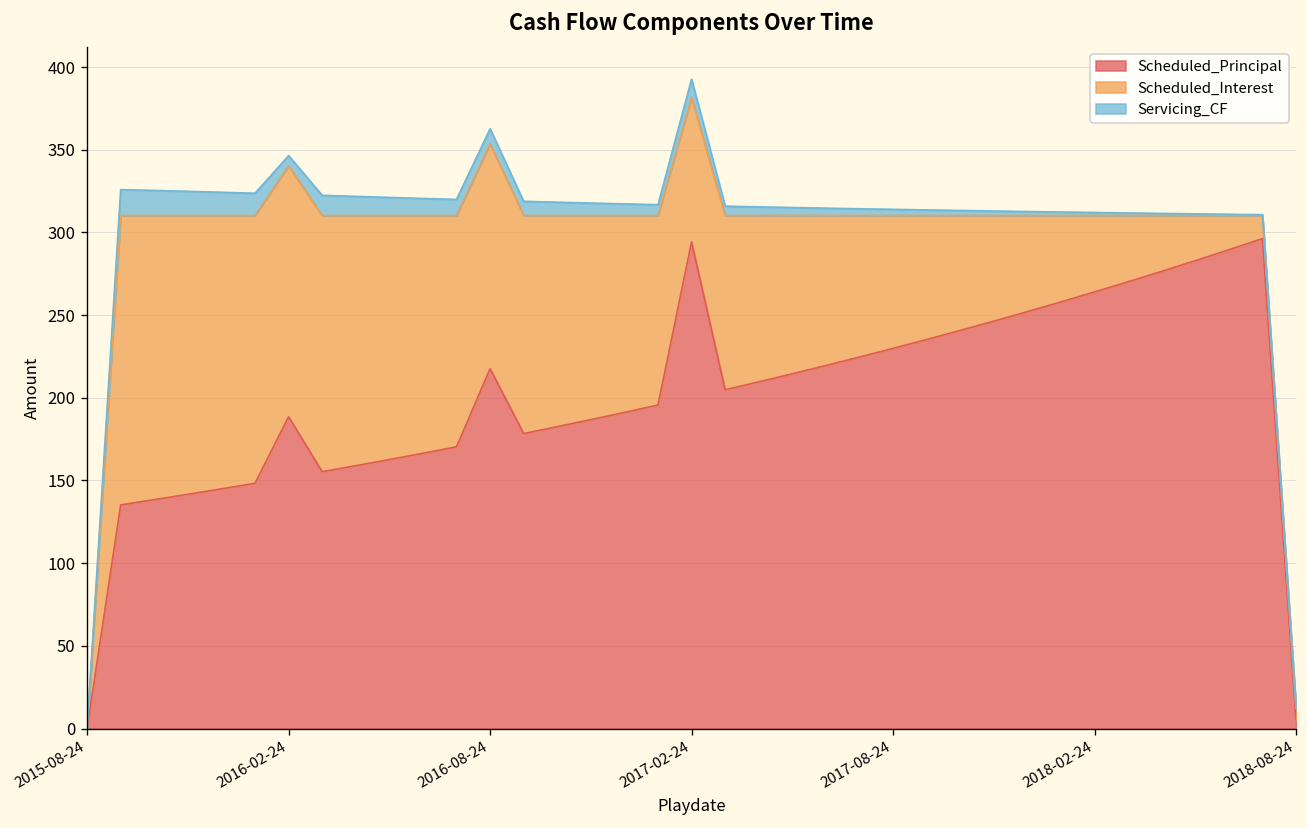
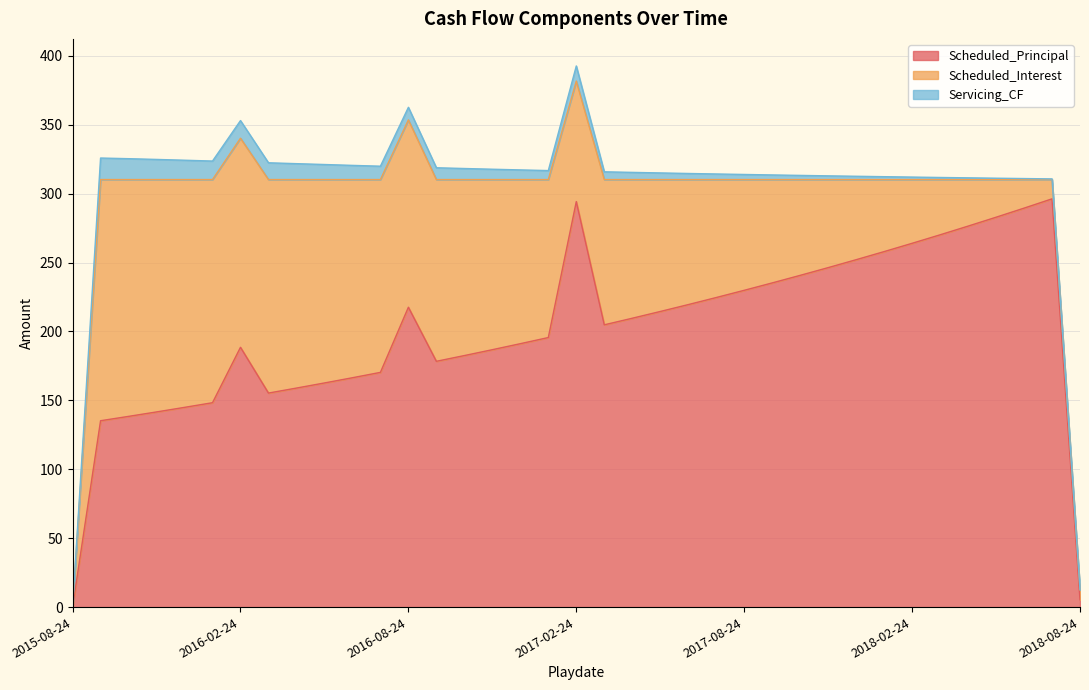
  {
    "Scheduled_Principal": {
      "2016-02-24": 189,
      "2016-08-24": 218,
      "2017-02-24": 294,
      "2017-08-24": 230,
      "2018-02-24": 264,
      "2018-08-24": 5
    },
    "Scheduled_Interest": {
      "2016-02-24": 152,
      "2016-08-24": 136,
      "2017-02-24": 87,
      "2017-08-24": 80
    },
    "Servicing_CF": {
-     "2016-02-24": 6,
+     "2016-02-24": 13,
      "2016-08-24": 9,
      "2017-02-24": 11,
      "2017-08-24": 4
    }
  }
